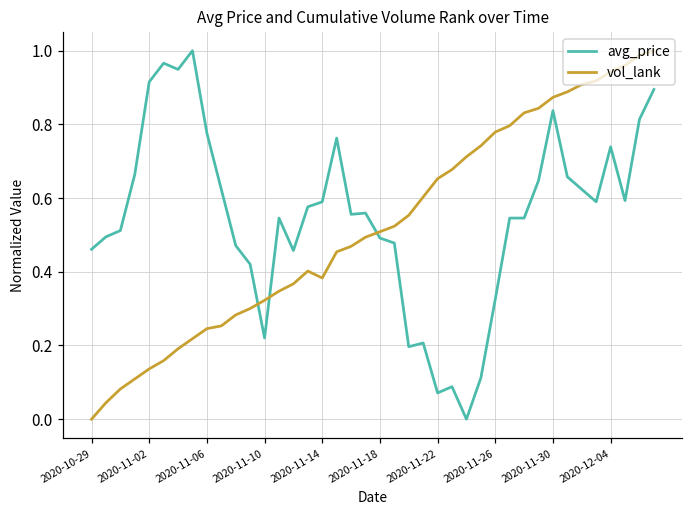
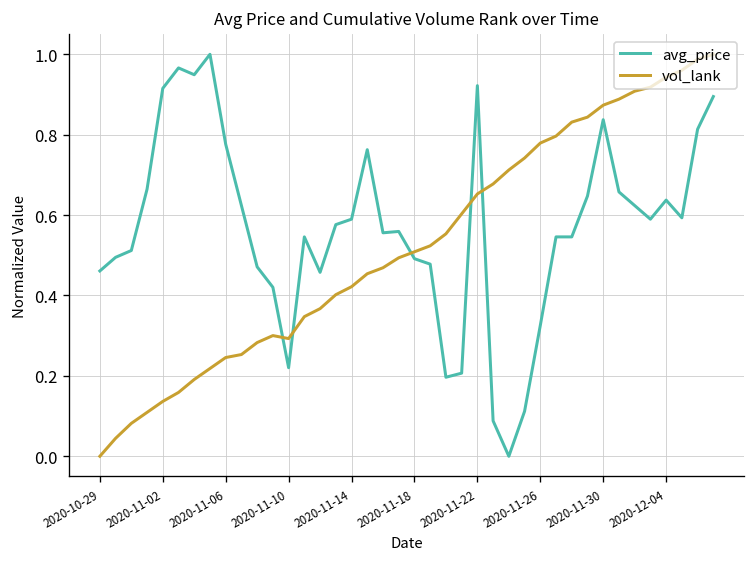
  {
    "avg_price": {
      "2020-10-29": 0.46,
      "2020-11-02": 0.92,
      "2020-11-06": 0.78,
      "2020-11-10": 0.22,
      "2020-11-14": 0.59,
      "2020-11-18": 0.49,
-     "2020-11-22": 0.07,
+     "2020-11-22": 0.92,
      "2020-11-26": 0.33,
      "2020-11-30": 0.84,
-     "2020-12-04": 0.74
+     "2020-12-04": 0.64
    },
    "vol_lank": {
      "2020-10-29": 0.00,
      "2020-11-02": 0.14,
      "2020-11-06": 0.25,
-     "2020-11-10": 0.32,
-     "2020-11-14": 0.38,
+     "2020-11-10": 0.29,
+     "2020-11-14": 0.42,
      "2020-11-18": 0.51,
      "2020-11-22": 0.65,
      "2020-11-26": 0.78,
      "2020-11-30": 0.87
    }
  }
